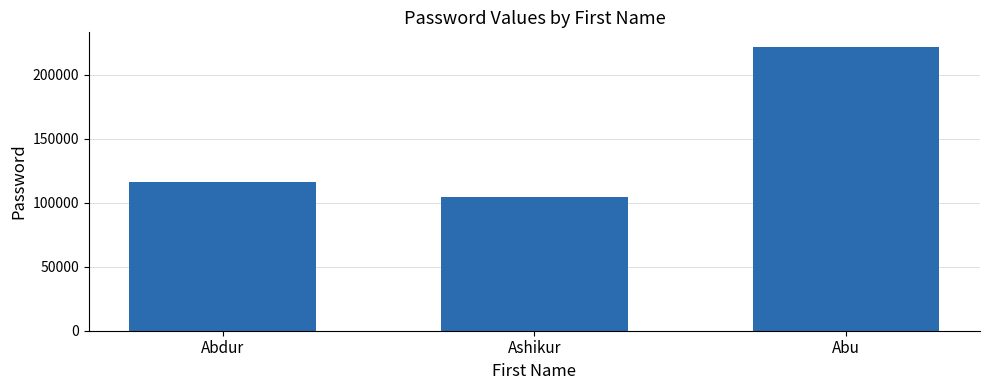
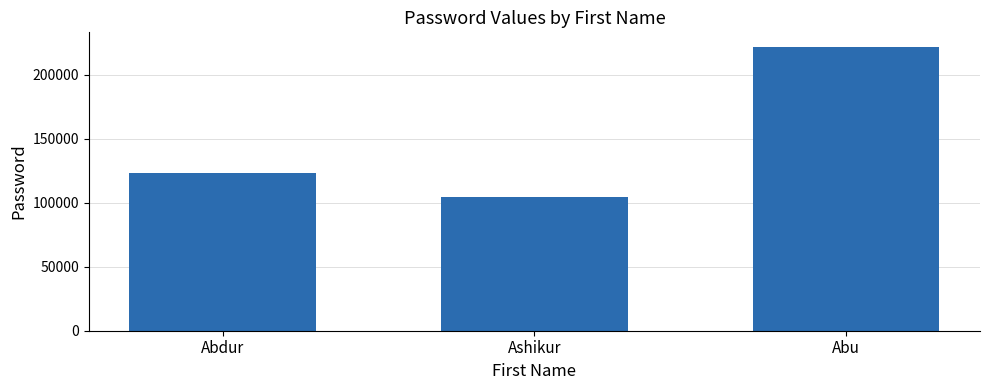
  {
-   "Abdur": 116000,
+   "Abdur": 123000,
    "Ashikur": 104000,
    "Abu": 222000
  }
